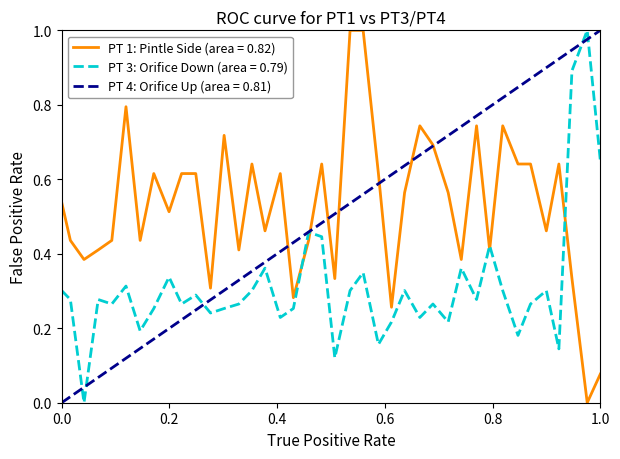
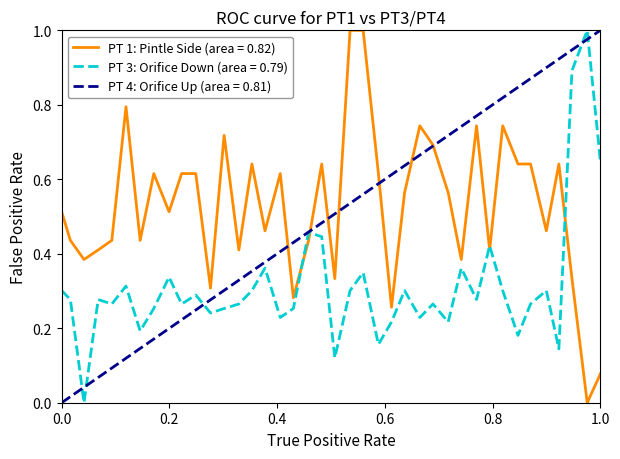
  {
    "PT 1: Pintle Side (area = 0.82)": {
-     "0.0": 0.54,
+     "0.0": 0.51,
      "1.0": 0.08
    },
    "PT 3: Orifice Down (area = 0.79)": {
      "0.0": 0.30,
      "1.0": 0.65
    },
    "PT 4: Orifice Up (area = 0.81)": {
      "0.0": 0.00,
      "1.0": 1.00
    }
  }
